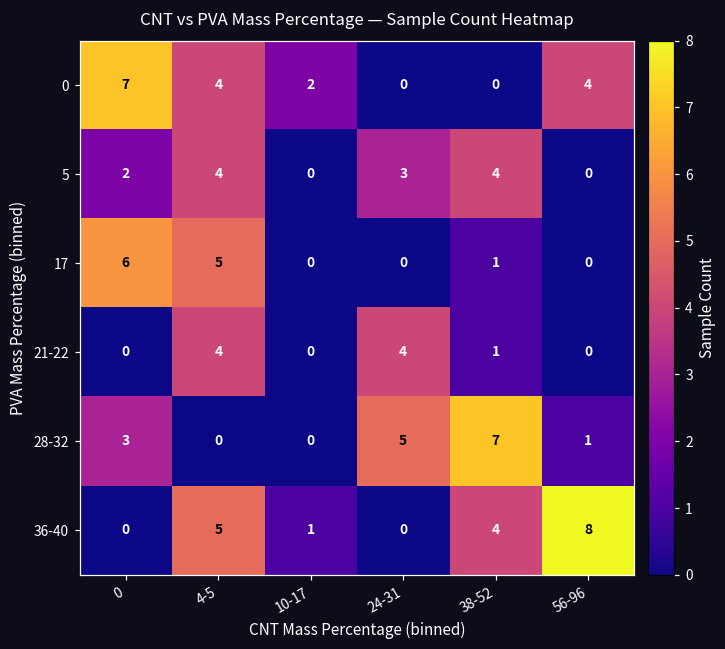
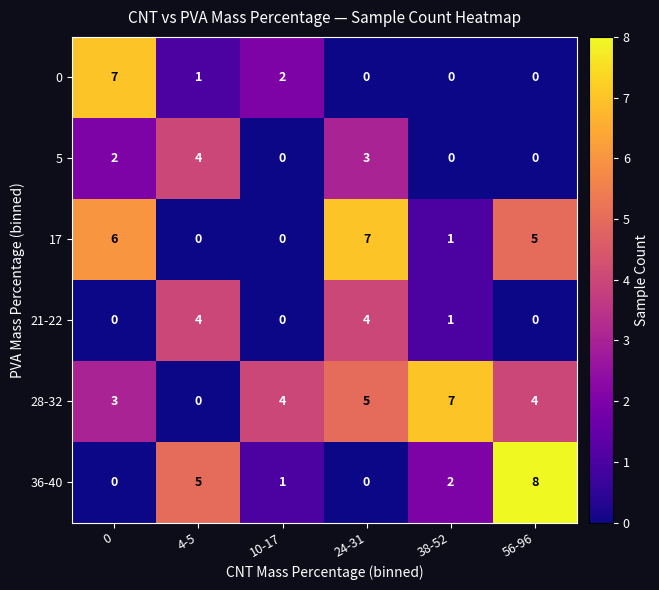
  {
    "0": {
      "0": 7,
-     "4-5": 4,
+     "4-5": 1,
      "10-17": 2,
      "24-31": 0,
      "38-52": 0,
-     "56-96": 4
+     "56-96": 0
    },
    "5": {
      "0": 2,
      "4-5": 4,
      "10-17": 0,
      "24-31": 3,
-     "38-52": 4,
+     "38-52": 0,
      "56-96": 0
    },
    "17": {
      "0": 6,
-     "4-5": 5,
+     "4-5": 0,
      "10-17": 0,
-     "24-31": 0,
+     "24-31": 7,
      "38-52": 1,
-     "56-96": 0
+     "56-96": 5
    },
    "21-22": {
      "0": 0,
      "4-5": 4,
      "10-17": 0,
      "24-31": 4,
      "38-52": 1,
      "56-96": 0
    },
    "28-32": {
      "0": 3,
      "4-5": 0,
-     "10-17": 0,
+     "10-17": 4,
      "24-31": 5,
      "38-52": 7,
-     "56-96": 1
+     "56-96": 4
    },
    "36-40": {
      "0": 0,
      "4-5": 5,
      "10-17": 1,
      "24-31": 0,
-     "38-52": 4,
+     "38-52": 2,
      "56-96": 8
    }
  }
